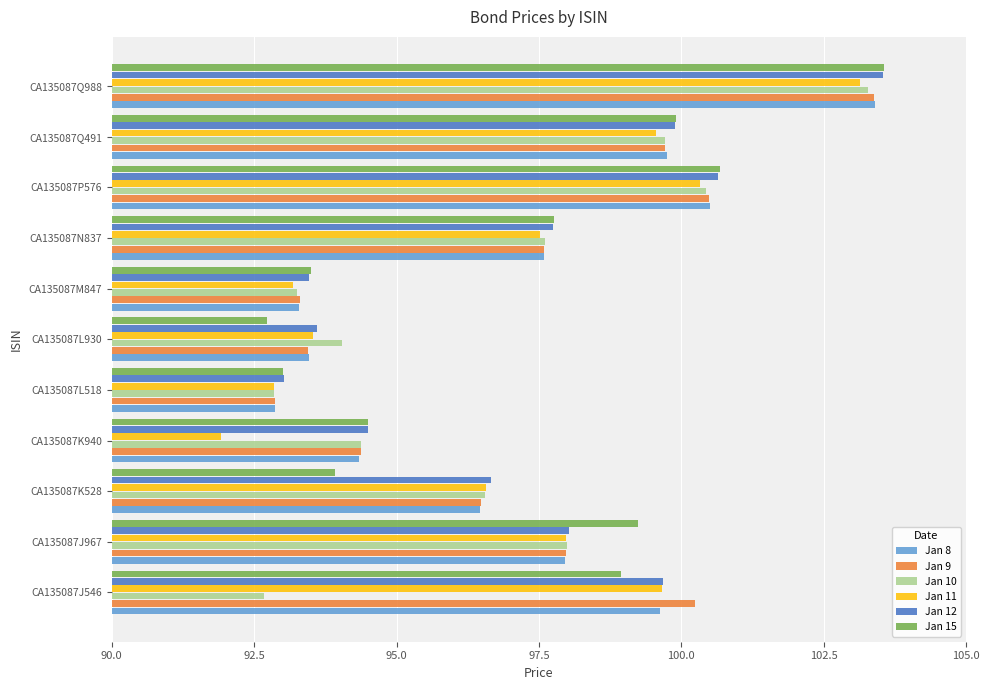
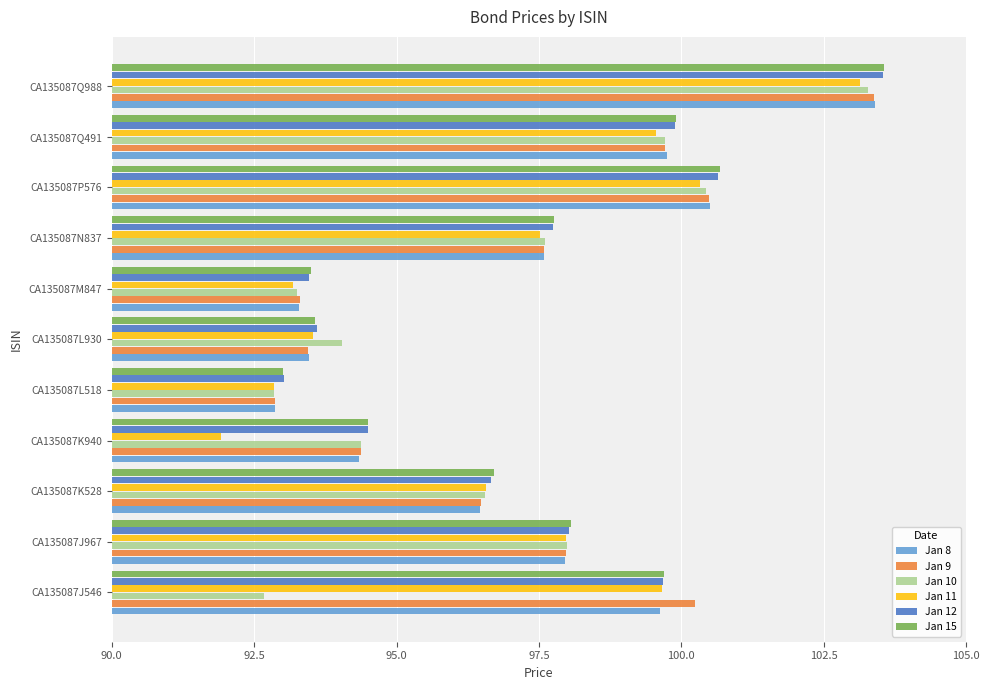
  {
    "Jan 9": {
      "CA135087Q988": 103.4,
      "CA135087Q491": 99.7,
      "CA135087P576": 100.5,
      "CA135087N837": 97.6,
      "CA135087M847": 93.3,
      "CA135087L930": 93.4,
      "CA135087L518": 92.9,
      "CA135087K940": 94.4,
      "CA135087K528": 96.5,
      "CA135087J967": 98.0,
      "CA135087J546": 100.2
    },
    "Jan 10": {
      "CA135087Q988": 103.3,
      "CA135087Q491": 99.7,
      "CA135087P576": 100.4,
      "CA135087N837": 97.6,
      "CA135087M847": 93.2,
      "CA135087L930": 94.0,
      "CA135087L518": 92.8,
      "CA135087K940": 94.4,
      "CA135087K528": 96.6,
      "CA135087J967": 98.0,
      "CA135087J546": 92.7
    },
    "Jan 11": {
      "CA135087Q988": 103.1,
      "CA135087Q491": 99.6,
      "CA135087P576": 100.3,
      "CA135087N837": 97.5,
      "CA135087M847": 93.2,
      "CA135087L930": 93.5,
      "CA135087L518": 92.9,
      "CA135087K940": 91.9,
      "CA135087K528": 96.6,
      "CA135087J967": 98.0,
      "CA135087J546": 99.7
    },
    "Jan 15": {
      "CA135087Q988": 103.6,
      "CA135087Q491": 99.9,
      "CA135087P576": 100.7,
      "CA135087N837": 97.8,
      "CA135087M847": 93.5,
-     "CA135087L930": 92.7,
+     "CA135087L930": 93.6,
      "CA135087L518": 93.0,
      "CA135087K940": 94.5,
-     "CA135087K528": 93.9,
-     "CA135087J967": 99.2,
-     "CA135087J546": 98.9
+     "CA135087K528": 96.7,
+     "CA135087J967": 98.1,
+     "CA135087J546": 99.7
    }
  }
